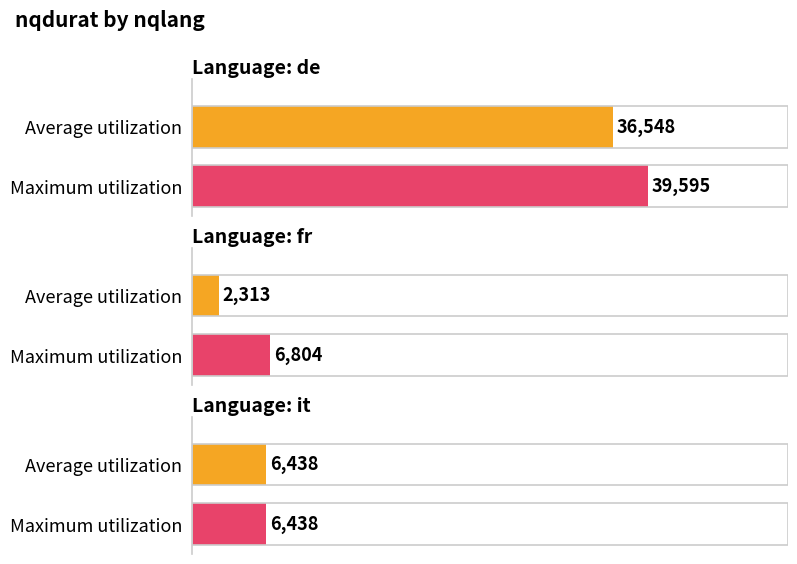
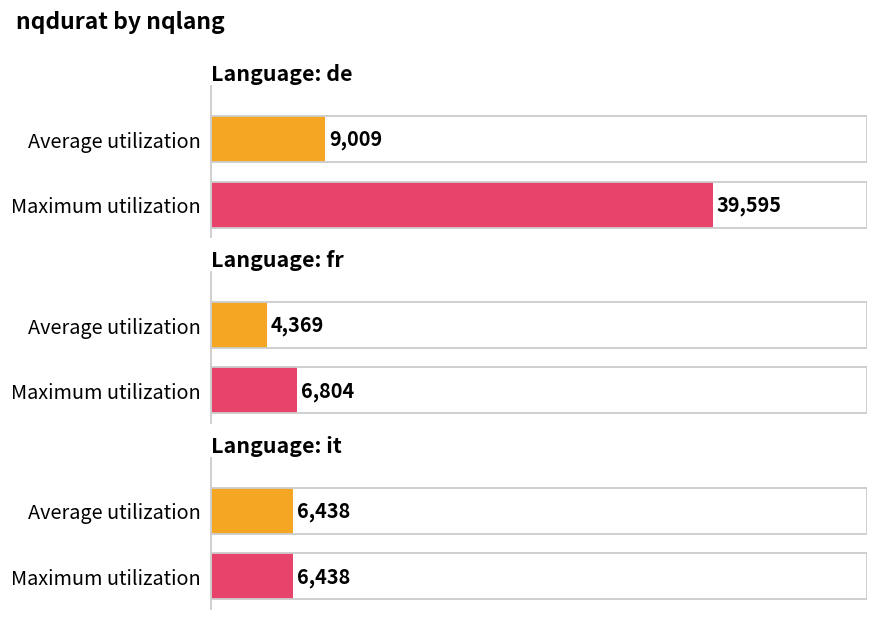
  {
    "Language: de": {
-     "Average utilization": "36,548",
+     "Average utilization": "9,009",
      "Maximum utilization": "39,595"
    },
    "Language: fr": {
-     "Average utilization": "2,313",
+     "Average utilization": "4,369",
      "Maximum utilization": "6,804"
    },
    "Language: it": {
      "Average utilization": "6,438",
      "Maximum utilization": "6,438"
    }
  }
